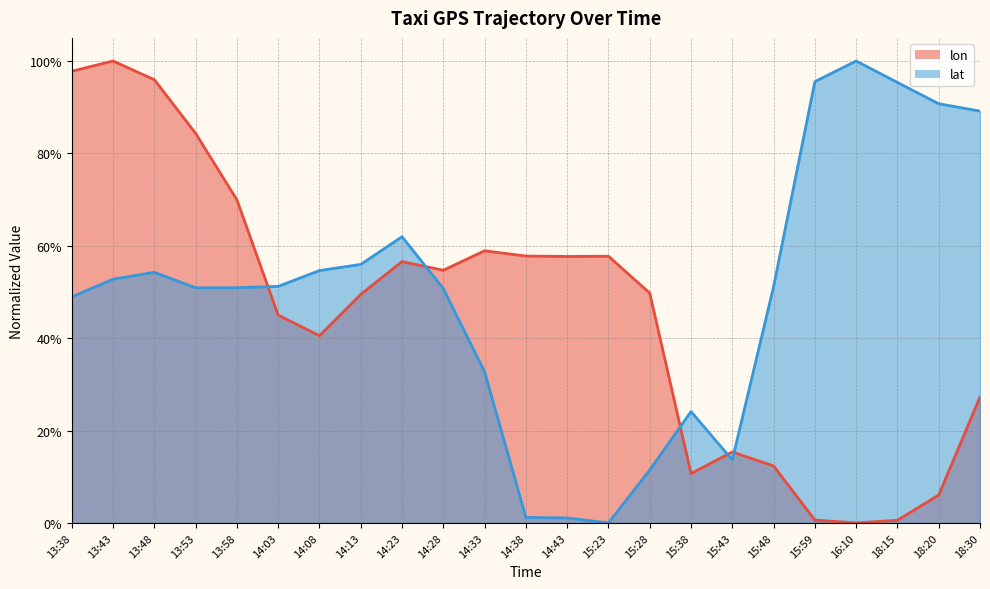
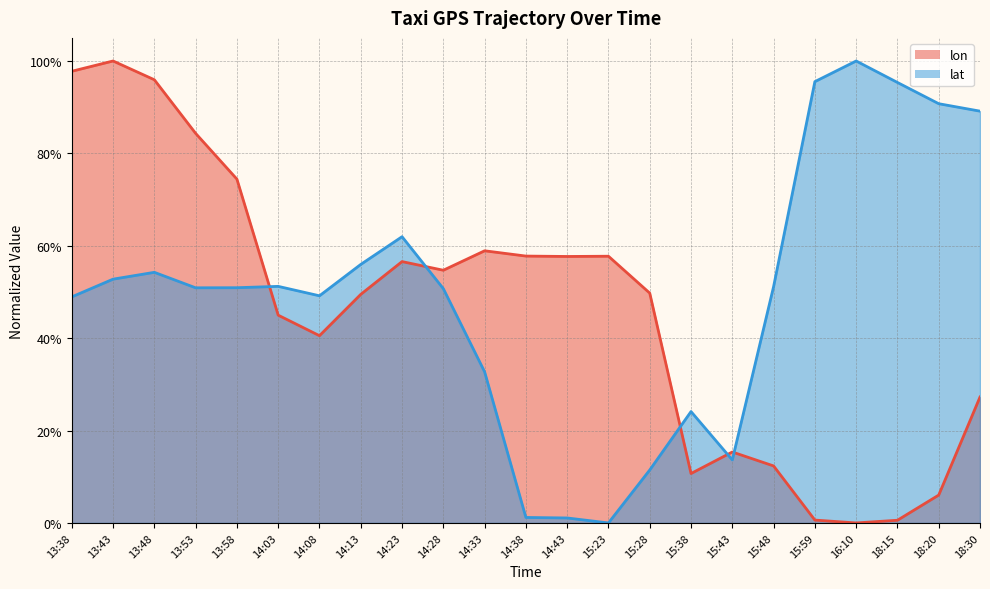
  {
    "lon": {
      "13:38": "98%",
      "13:43": "100%",
      "13:48": "96%",
      "13:53": "84%",
-     "13:58": "70%",
+     "13:58": "74%",
      "14:03": "45%",
      "14:08": "41%",
      "14:13": "49%",
      "14:23": "57%",
      "14:28": "55%",
      "14:33": "59%",
      "14:38": "58%",
      "14:43": "58%",
      "15:23": "58%",
      "15:28": "50%",
      "15:38": "11%",
      "15:43": "15%",
      "15:48": "12%",
      "15:59": "1%",
      "16:10": "0%",
      "18:15": "1%",
      "18:20": "6%",
      "18:30": "27%"
    },
    "lat": {
      "13:38": "49%",
      "13:43": "53%",
      "13:48": "54%",
      "13:53": "51%",
      "13:58": "51%",
      "14:03": "51%",
-     "14:08": "55%",
+     "14:08": "49%",
      "14:13": "56%",
      "14:23": "62%",
      "14:28": "51%",
      "14:33": "33%",
      "14:38": "1%",
      "14:43": "1%",
      "15:23": "0%",
      "15:28": "11%",
      "15:38": "24%",
      "15:43": "14%",
      "15:48": "51%",
      "15:59": "96%",
      "16:10": "100%",
      "18:15": "95%",
      "18:20": "91%",
      "18:30": "89%"
    }
  }
